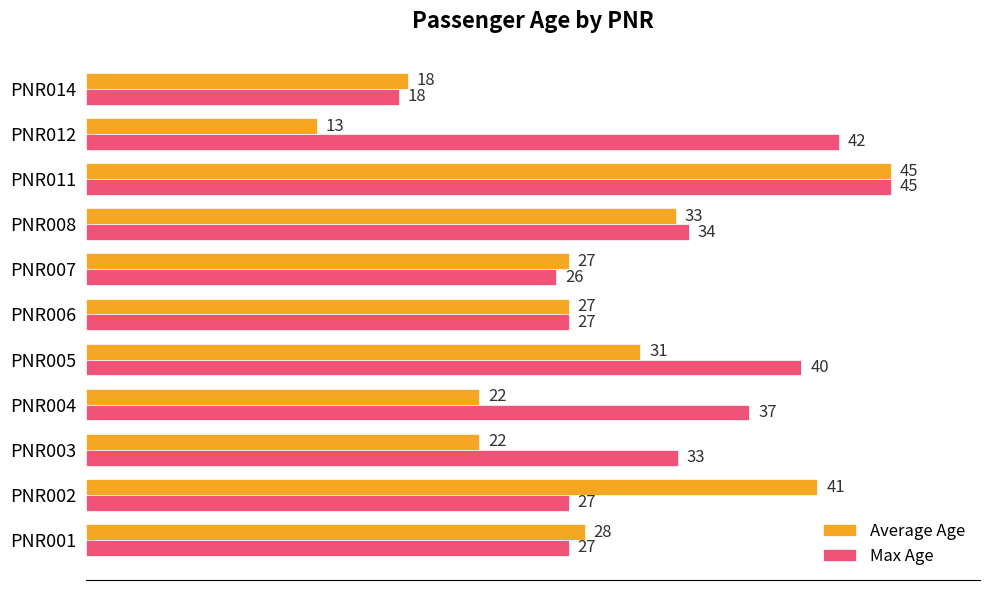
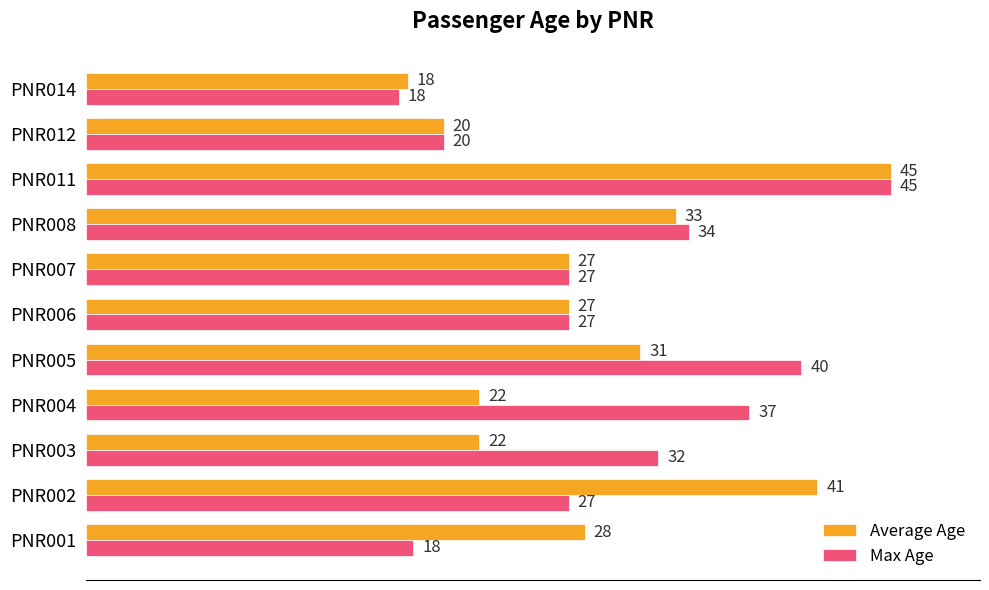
  {
    "Average Age": {
      "PNR014": 18,
-     "PNR012": 13,
+     "PNR012": 20,
      "PNR011": 45,
      "PNR008": 33,
      "PNR007": 27,
      "PNR006": 27,
      "PNR005": 31,
      "PNR004": 22,
      "PNR003": 22,
      "PNR002": 41,
      "PNR001": 28
    },
    "Max Age": {
-     "PNR012": 42,
+     "PNR012": 20,
      "PNR011": 45,
      "PNR008": 34,
-     "PNR007": 26,
+     "PNR007": 27,
      "PNR006": 27,
      "PNR005": 40,
      "PNR004": 37,
-     "PNR003": 33,
+     "PNR003": 32,
      "PNR002": 27,
-     "PNR001": 27
+     "PNR001": 18
    }
  }
